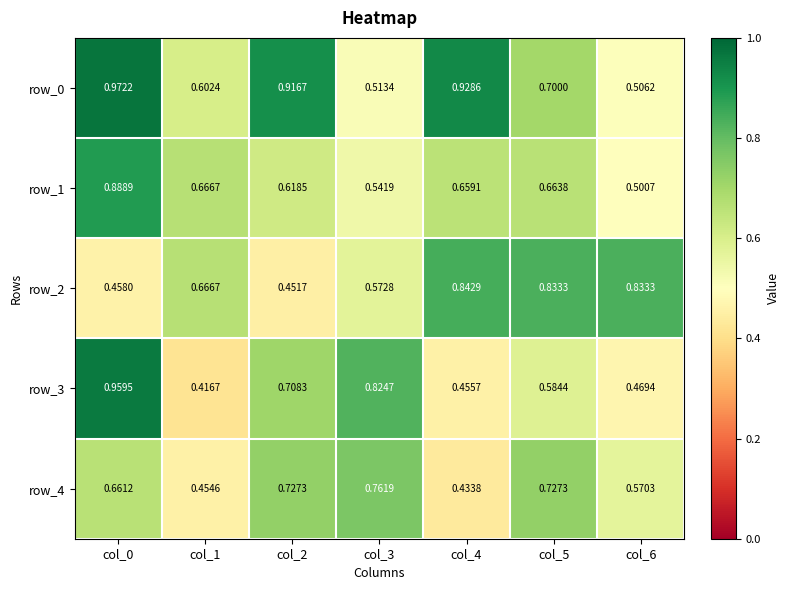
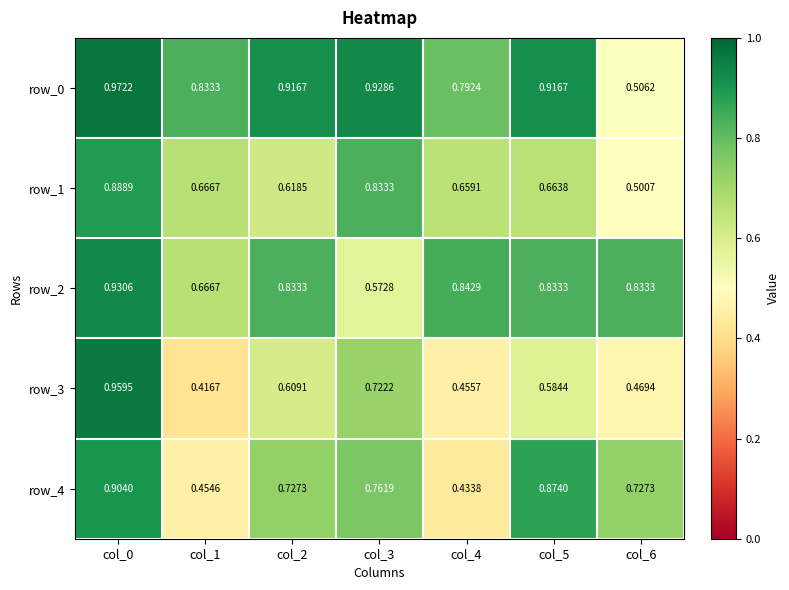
  {
    "row_0": {
      "col_0": 0.9722,
-     "col_1": 0.6024,
+     "col_1": 0.8333,
      "col_2": 0.9167,
-     "col_3": 0.5134,
-     "col_4": 0.9286,
-     "col_5": 0.7000,
+     "col_3": 0.9286,
+     "col_4": 0.7924,
+     "col_5": 0.9167,
      "col_6": 0.5062
    },
    "row_1": {
      "col_0": 0.8889,
      "col_1": 0.6667,
      "col_2": 0.6185,
-     "col_3": 0.5419,
+     "col_3": 0.8333,
      "col_4": 0.6591,
      "col_5": 0.6638,
      "col_6": 0.5007
    },
    "row_2": {
-     "col_0": 0.4580,
+     "col_0": 0.9306,
      "col_1": 0.6667,
-     "col_2": 0.4517,
+     "col_2": 0.8333,
      "col_3": 0.5728,
      "col_4": 0.8429,
      "col_5": 0.8333,
      "col_6": 0.8333
    },
    "row_3": {
      "col_0": 0.9595,
      "col_1": 0.4167,
-     "col_2": 0.7083,
-     "col_3": 0.8247,
+     "col_2": 0.6091,
+     "col_3": 0.7222,
      "col_4": 0.4557,
      "col_5": 0.5844,
      "col_6": 0.4694
    },
    "row_4": {
-     "col_0": 0.6612,
+     "col_0": 0.9040,
      "col_1": 0.4546,
      "col_2": 0.7273,
      "col_3": 0.7619,
      "col_4": 0.4338,
-     "col_5": 0.7273,
-     "col_6": 0.5703
+     "col_5": 0.8740,
+     "col_6": 0.7273
    }
  }
